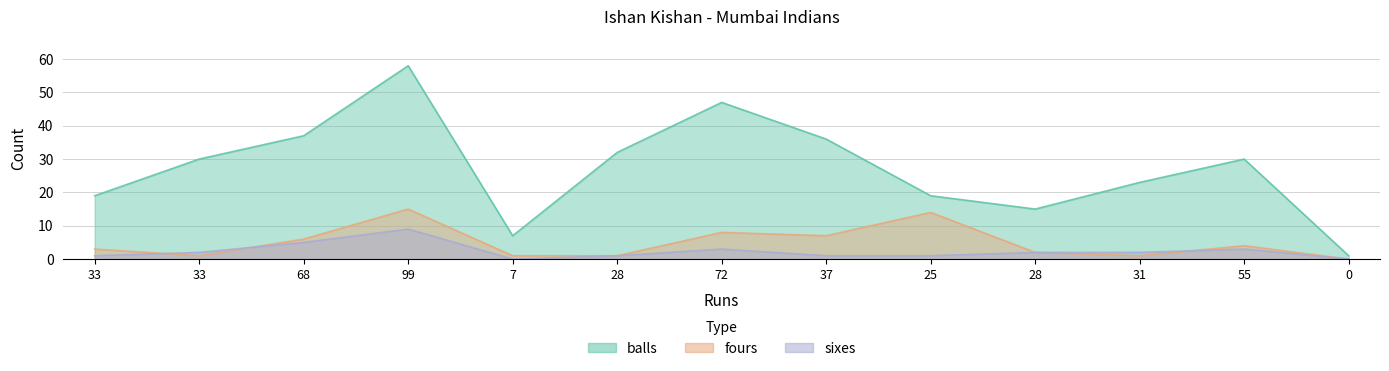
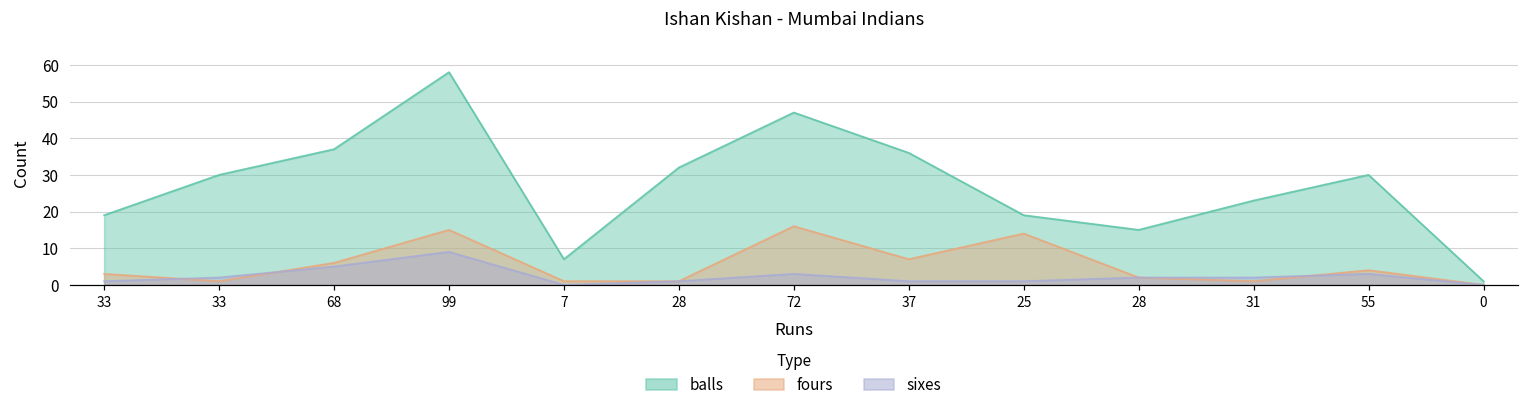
  {
    "fours": {
      "68": 6,
      "99": 15,
      "7": 1,
-     "72": 8,
+     "72": 16,
      "37": 7,
      "25": 14,
      "31": 1,
      "55": 4
    }
  }
